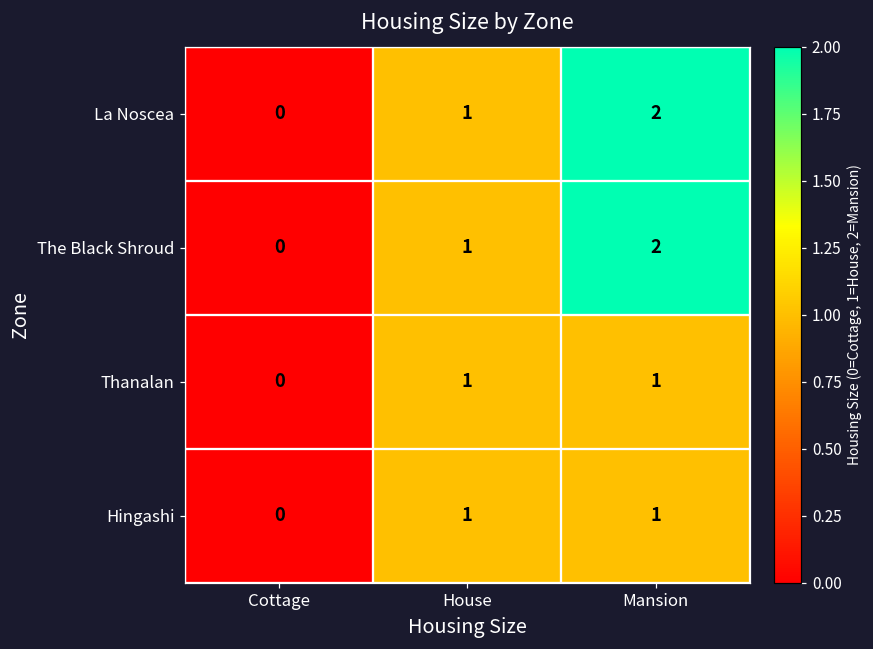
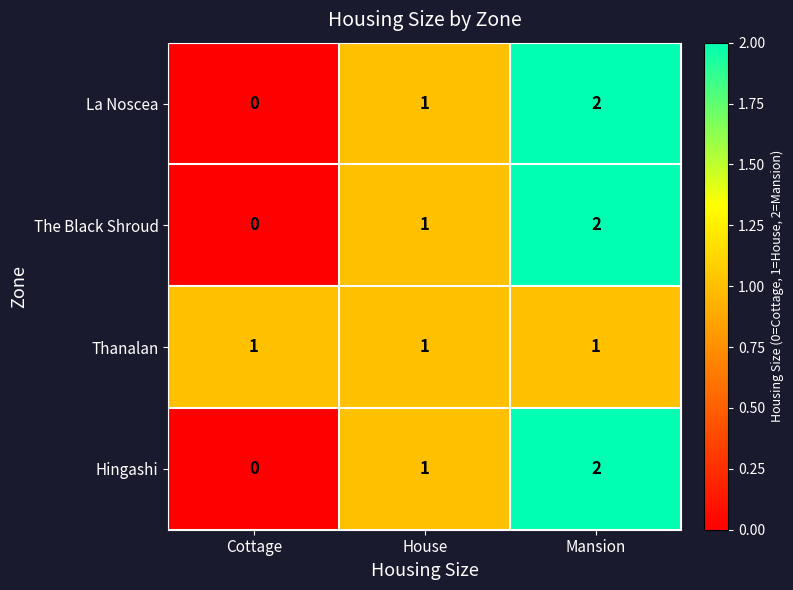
  {
    "La Noscea": {
      "Cottage": 0,
      "House": 1,
      "Mansion": 2
    },
    "The Black Shroud": {
      "Cottage": 0,
      "House": 1,
      "Mansion": 2
    },
    "Thanalan": {
-     "Cottage": 0,
+     "Cottage": 1,
      "House": 1,
      "Mansion": 1
    },
    "Hingashi": {
      "Cottage": 0,
      "House": 1,
-     "Mansion": 1
+     "Mansion": 2
    }
  }
